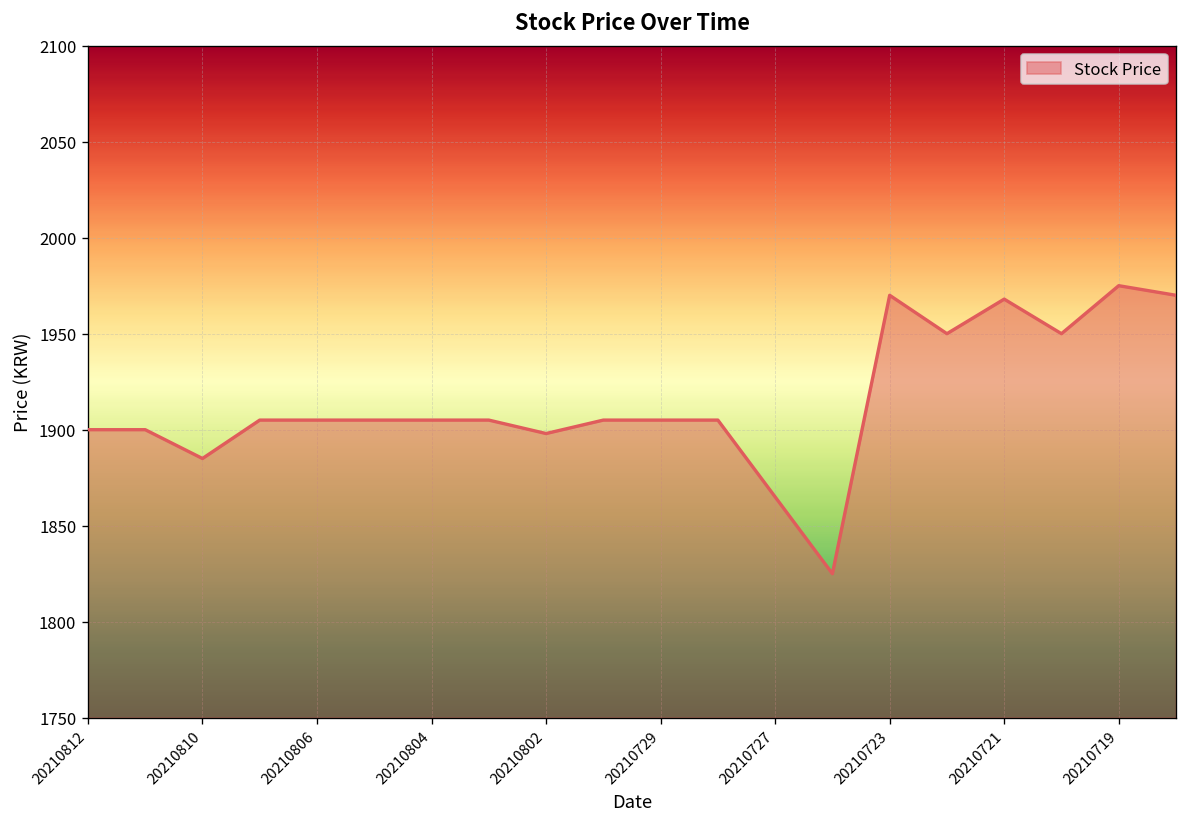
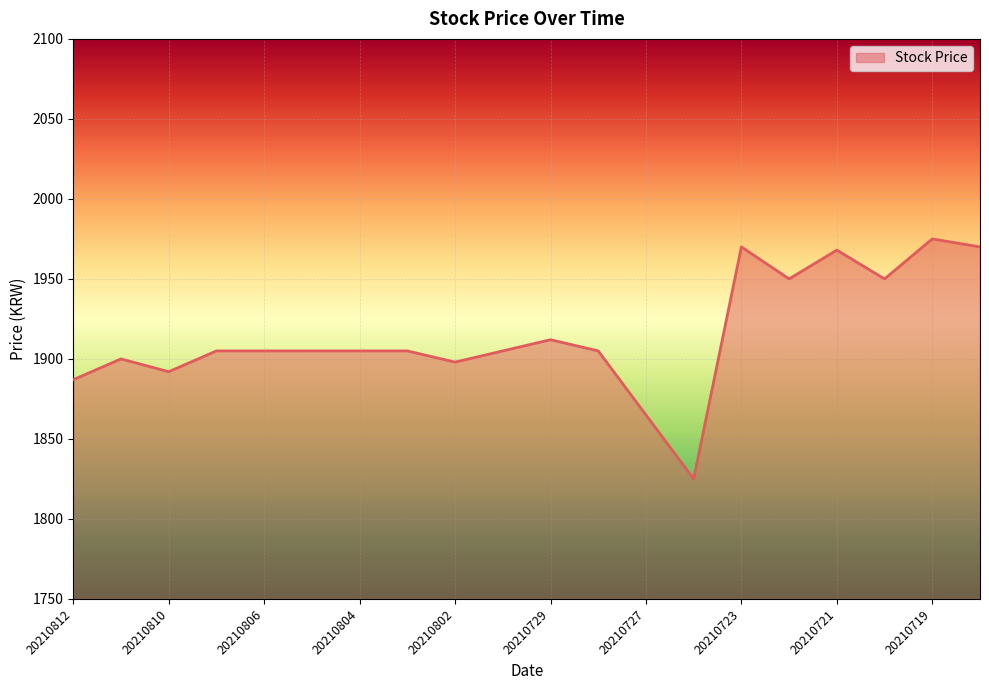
  {
-   "20210812": 1900,
-   "20210810": 1885,
+   "20210812": 1887,
+   "20210810": 1892,
    "20210806": 1905,
    "20210804": 1905,
    "20210802": 1898,
-   "20210729": 1905,
+   "20210729": 1912,
    "20210727": 1865,
    "20210723": 1970,
    "20210721": 1968,
    "20210719": 1975
  }
